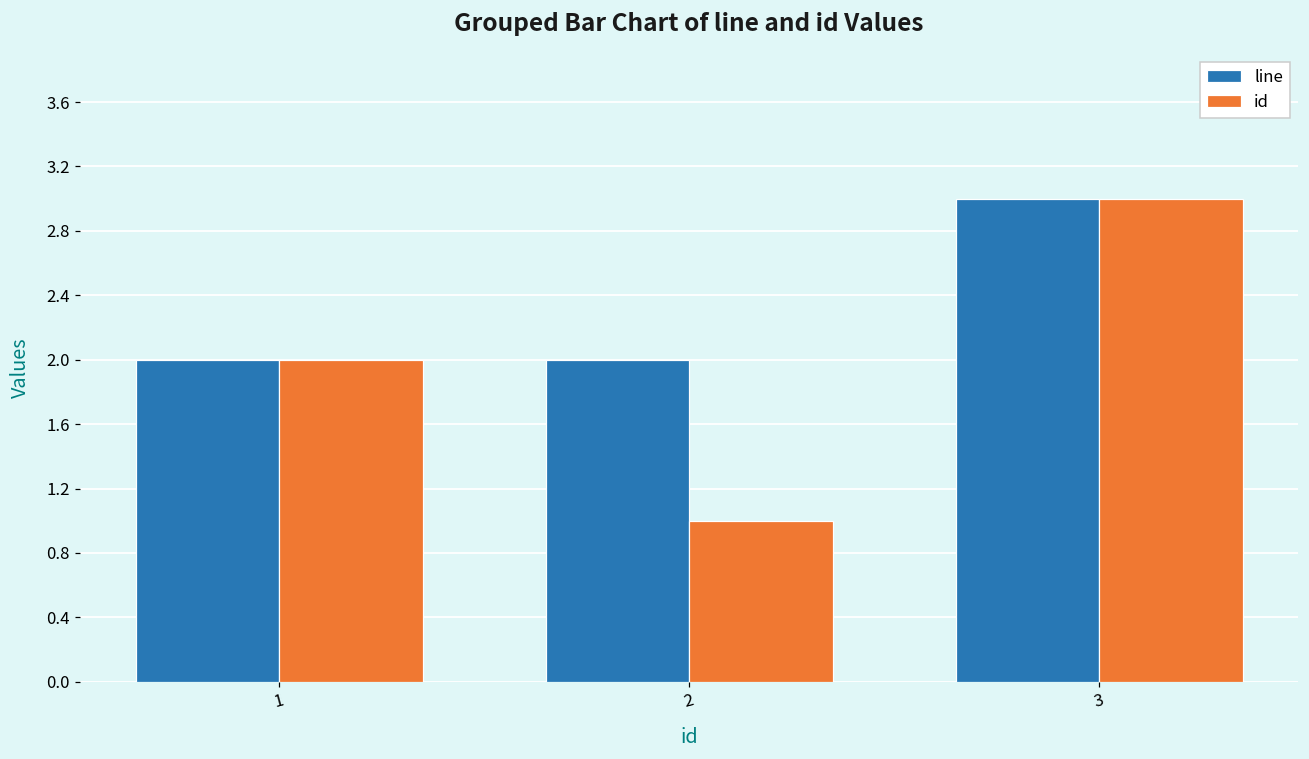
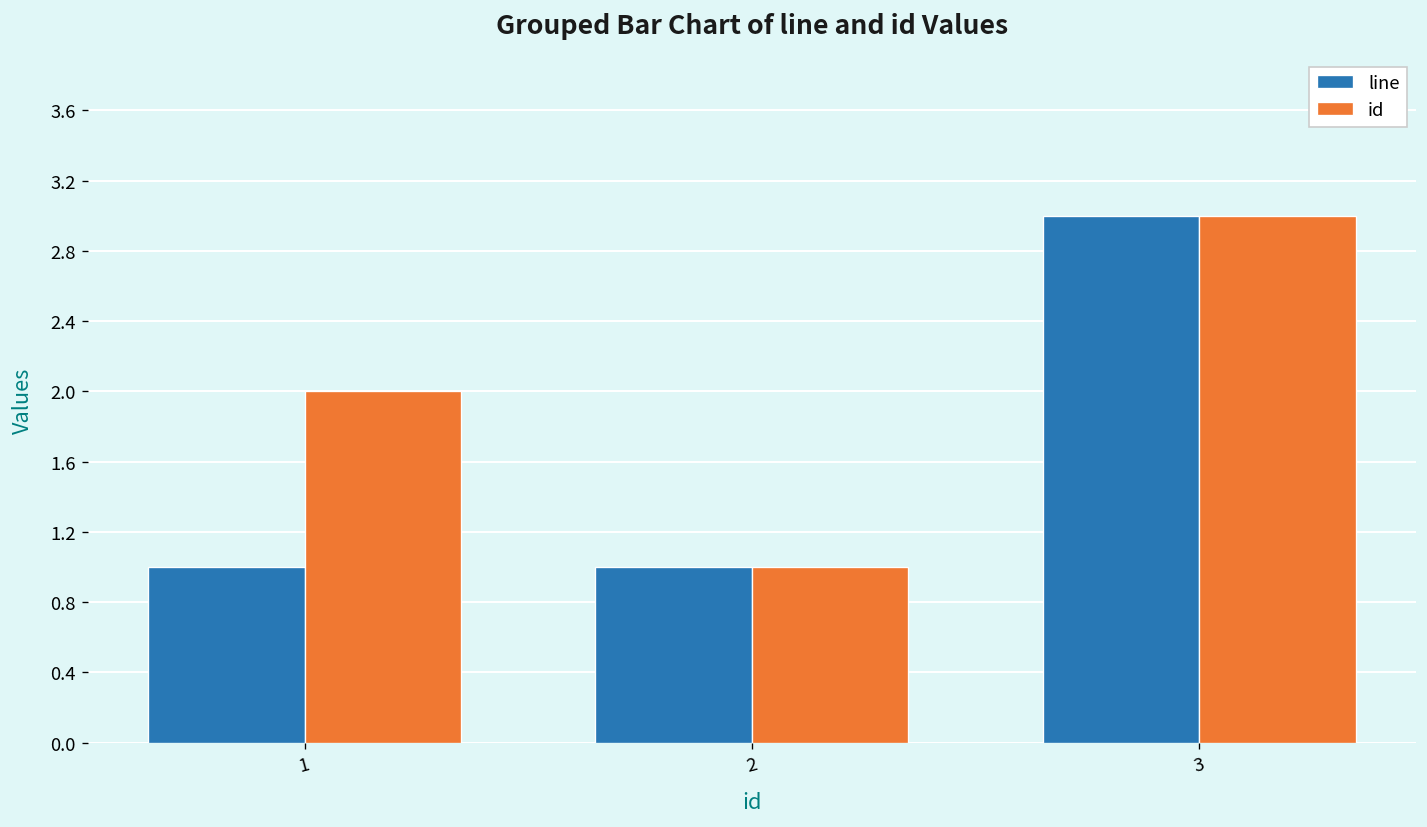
  {
    "line": {
-     "1": 2,
-     "2": 2,
+     "1": 1,
+     "2": 1,
      "3": 3
    },
    "id": {
      "1": 2,
      "2": 1,
      "3": 3
    }
  }
